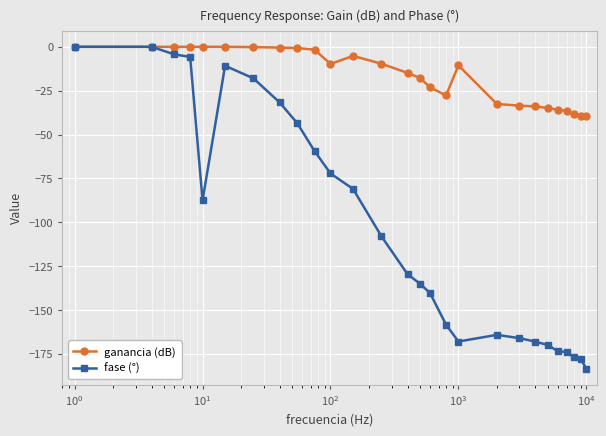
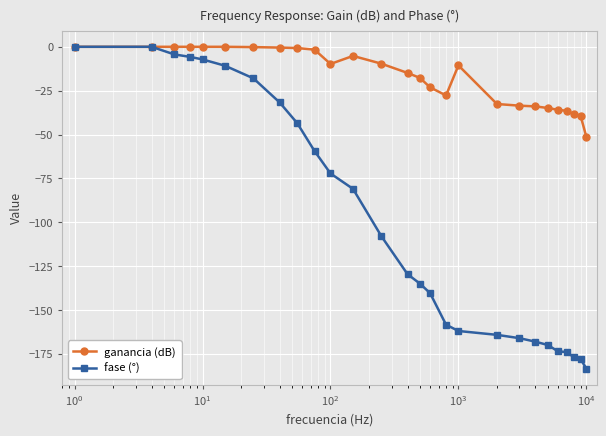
  {
    "ganancia (dB)": {
      "10^1": 0,
      "10^2": -10,
      "10^3": -11,
-     "10^4": -39
+     "10^4": -51
    },
    "fase (°)": {
-     "10^1": -88,
+     "10^1": -7,
      "10^2": -72,
-     "10^3": -168,
+     "10^3": -162,
      "10^4": -183
    }
  }
